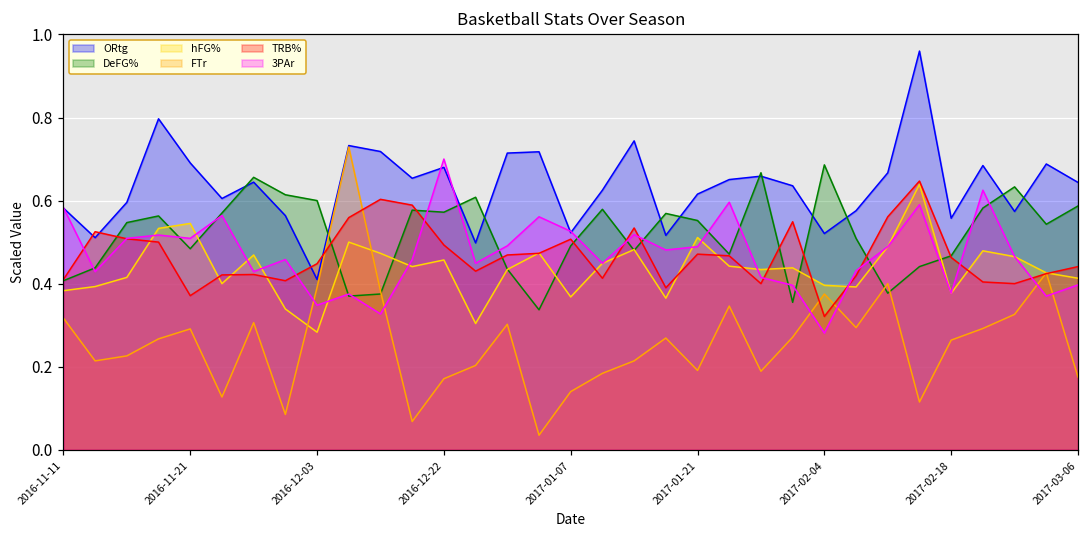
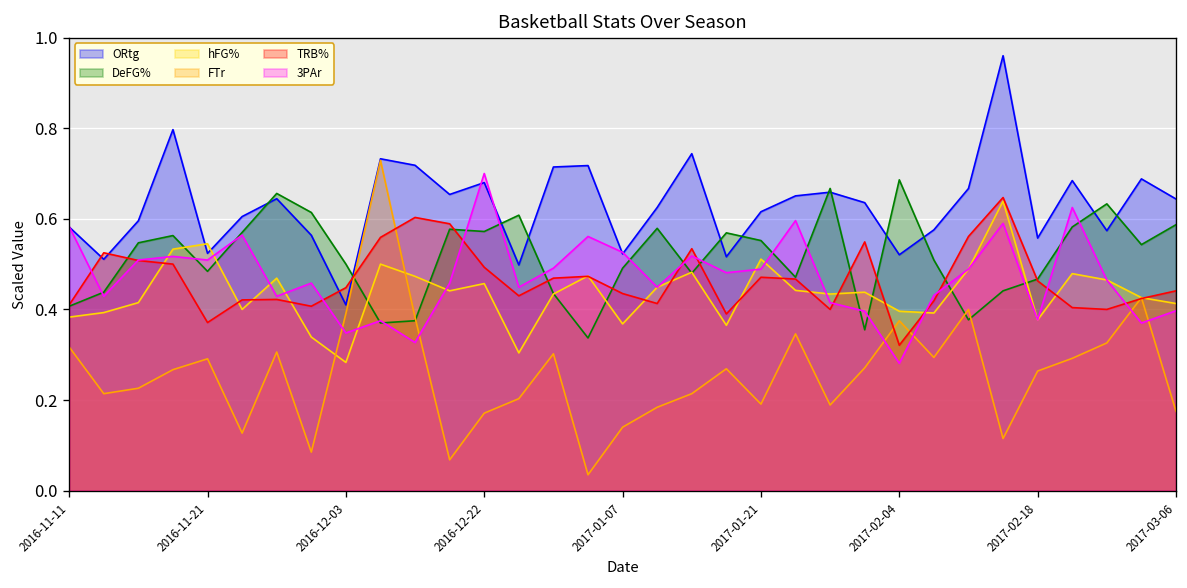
  {
    "ORtg": {
-     "2016-11-21": 0.69,
+     "2016-11-21": 0.52,
      "2016-12-03": 0.41,
      "2016-12-22": 0.68,
      "2017-01-21": 0.62,
      "2017-02-04": 0.52,
      "2017-02-18": 0.56,
      "2017-03-06": 0.64
    },
    "DeFG%": {
      "2016-11-21": 0.48,
-     "2016-12-03": 0.6,
+     "2016-12-03": 0.5,
      "2016-12-22": 0.57,
      "2017-01-07": 0.49,
      "2017-01-21": 0.55,
      "2017-02-04": 0.69,
      "2017-03-06": 0.59
    },
    "TRB%": {
      "2016-11-21": 0.37,
      "2016-12-03": 0.45,
      "2016-12-22": 0.49,
-     "2017-01-07": 0.51,
+     "2017-01-07": 0.44,
      "2017-01-21": 0.47,
      "2017-02-04": 0.32,
      "2017-03-06": 0.44
    },
    "3PAr": {
      "2016-11-21": 0.51,
      "2016-12-03": 0.35,
      "2016-12-22": 0.70,
      "2017-01-21": 0.49,
      "2017-02-04": 0.28,
      "2017-03-06": 0.40
    }
  }
